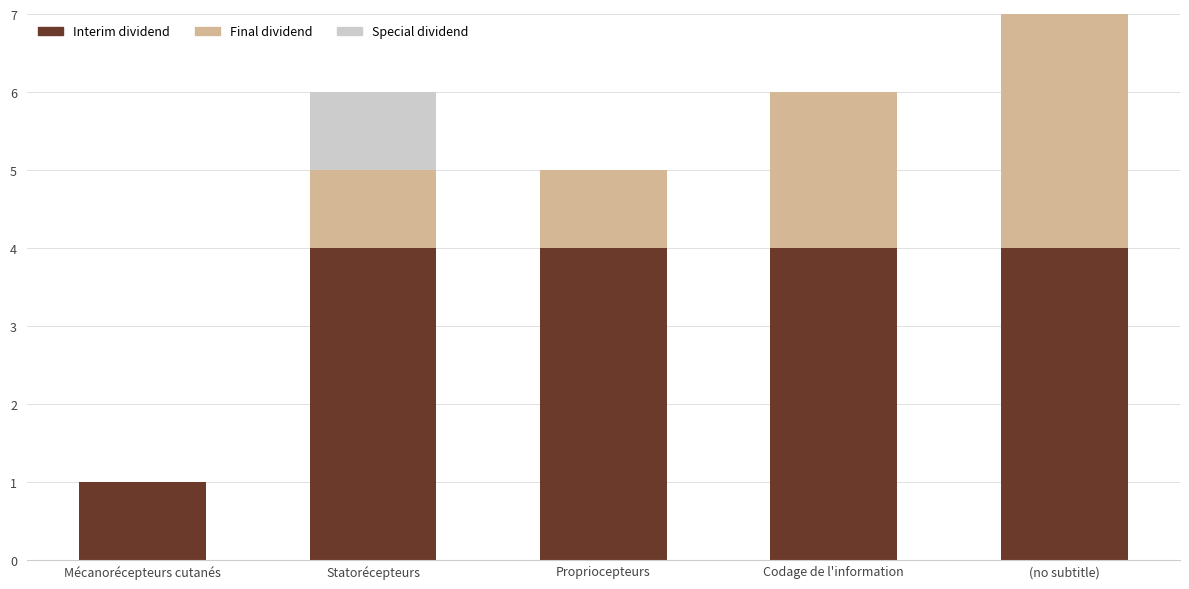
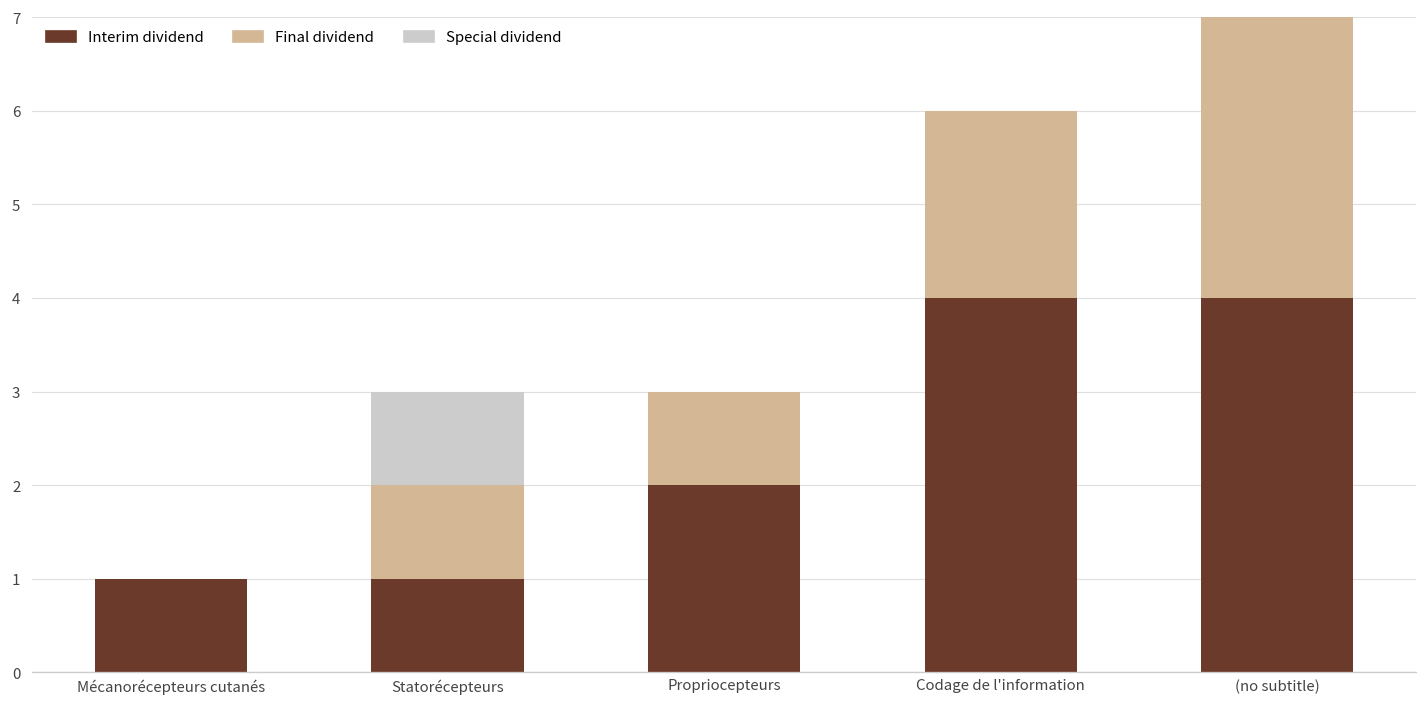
  {
    "Interim dividend": {
      "Mécanorécepteurs cutanés": 1,
-     "Statorécepteurs": 4,
-     "Propriocepteurs": 4,
+     "Statorécepteurs": 1,
+     "Propriocepteurs": 2,
      "Codage de l'information": 4,
      "(no subtitle)": 4
    }
  }
